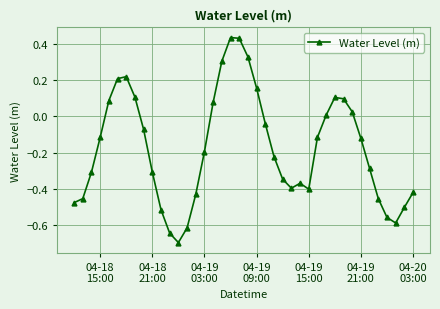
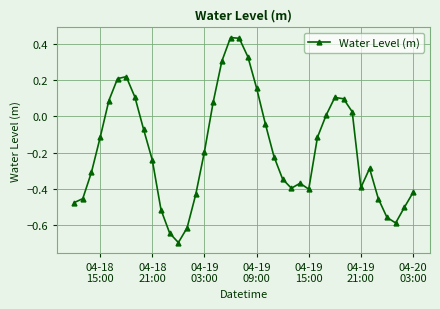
  {
    "04-18 15:00": -0.12,
-   "04-18 21:00": -0.31,
+   "04-18 21:00": -0.24,
    "04-19 03:00": -0.19,
    "04-19 09:00": 0.15,
    "04-19 15:00": -0.40,
-   "04-19 21:00": -0.12,
+   "04-19 21:00": -0.39,
    "04-20 03:00": -0.42
  }
